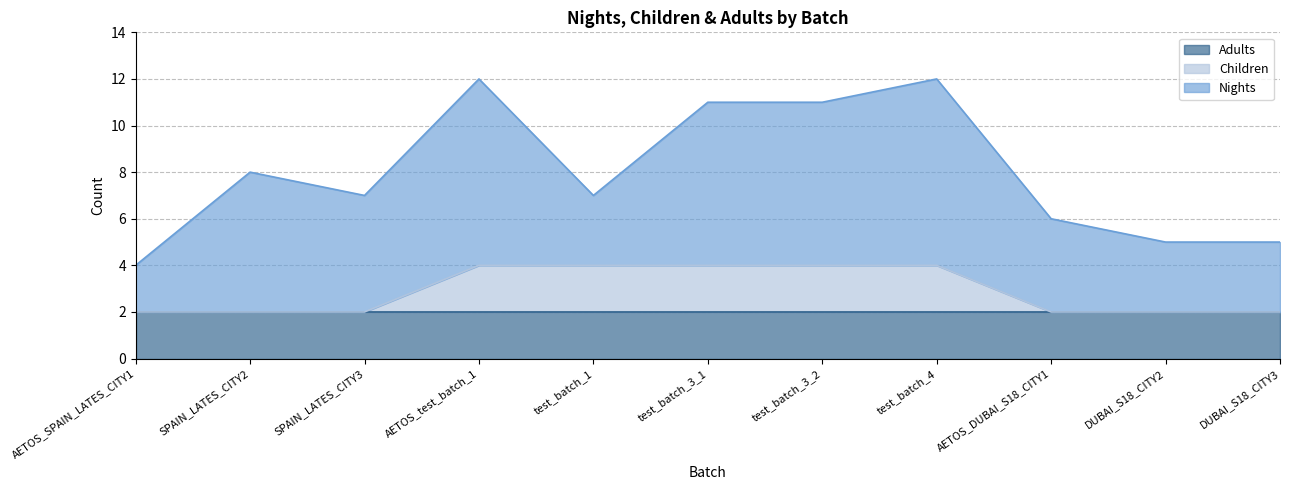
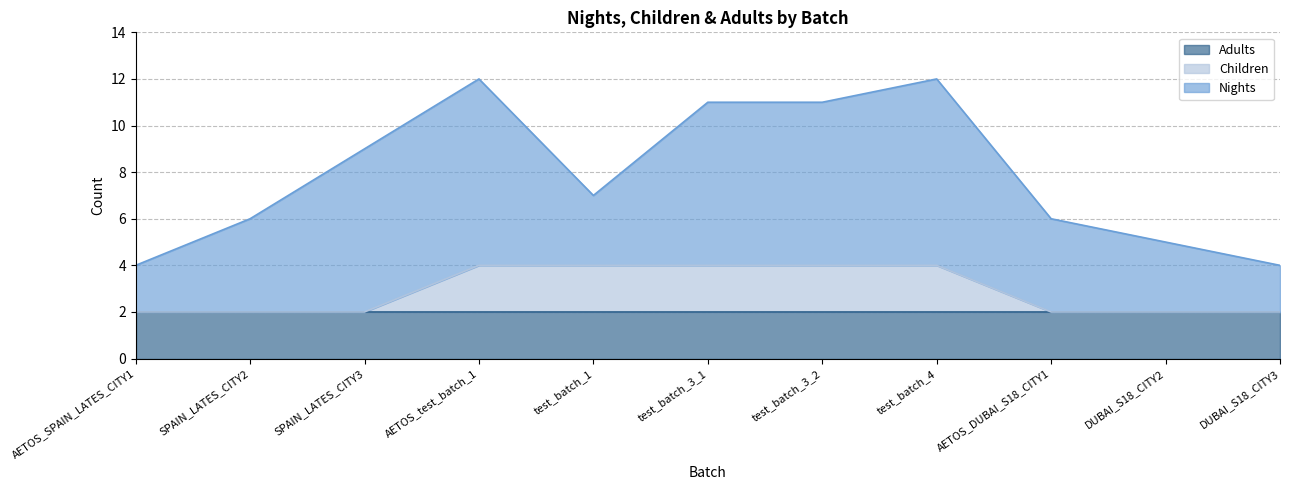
  {
    "Adults": {
      "AETOS_test_batch_1": 2,
      "test_batch_1": 2,
      "test_batch_3_1": 2,
      "test_batch_3_2": 2,
      "test_batch_4": 2
    },
    "Children": {
      "AETOS_test_batch_1": 4,
      "test_batch_1": 4,
      "test_batch_3_1": 4,
      "test_batch_3_2": 4,
      "test_batch_4": 4
    },
    "Nights": {
      "AETOS_SPAIN_LATES_CITY1": 2,
-     "SPAIN_LATES_CITY2": 6,
-     "SPAIN_LATES_CITY3": 5,
+     "SPAIN_LATES_CITY2": 4,
+     "SPAIN_LATES_CITY3": 7,
      "AETOS_test_batch_1": 8,
      "test_batch_1": 3,
      "test_batch_3_1": 7,
      "test_batch_3_2": 7,
      "test_batch_4": 8,
      "AETOS_DUBAI_S18_CITY1": 4,
      "DUBAI_S18_CITY2": 3,
-     "DUBAI_S18_CITY3": 3
+     "DUBAI_S18_CITY3": 2
    }
  }
